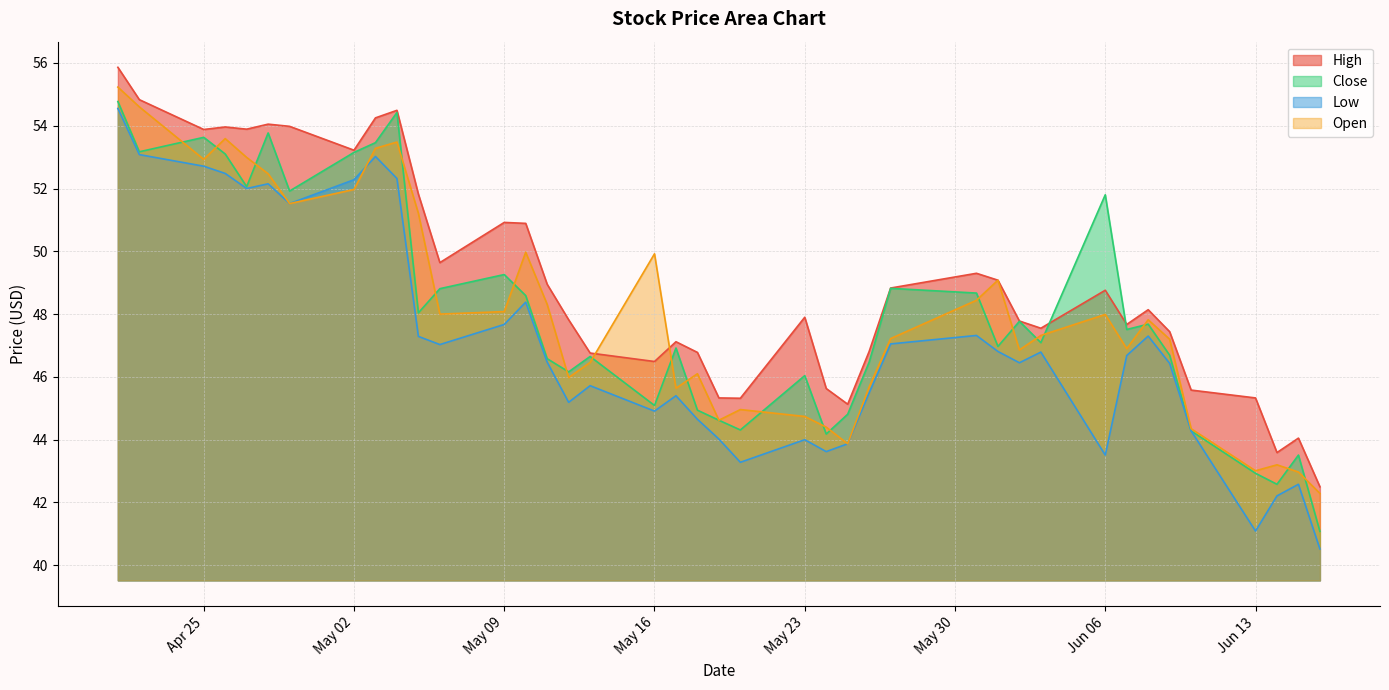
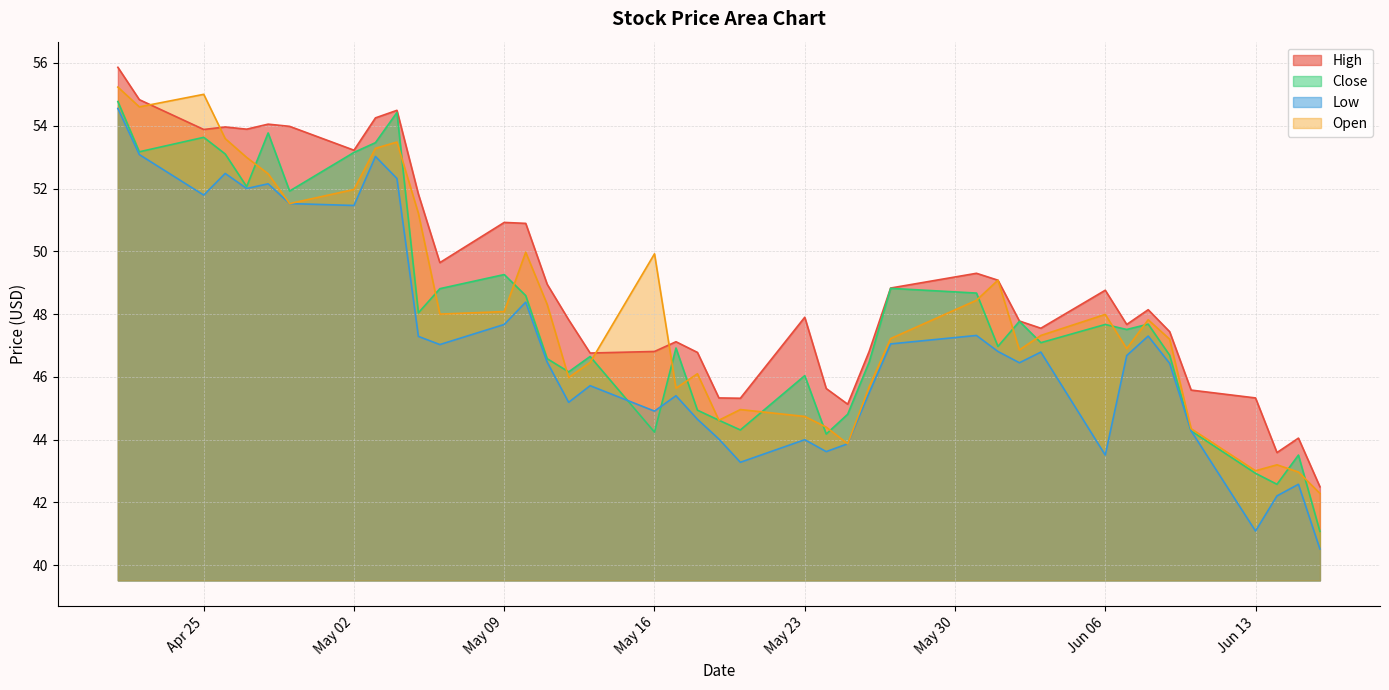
  {
    "High": {
      "Apr 25": 53.9,
      "May 09": 50.9,
-     "May 16": 46.5,
+     "May 16": 46.8,
      "May 23": 47.9,
      "Jun 06": 48.8,
      "Jun 13": 45.3
    },
    "Close": {
      "Apr 25": 53.6,
      "May 09": 49.3,
-     "May 16": 45.1,
+     "May 16": 44.2,
      "May 23": 46.0,
-     "Jun 06": 51.8
+     "Jun 06": 47.7
    },
    "Low": {
-     "Apr 25": 52.7,
-     "May 02": 52.3,
+     "Apr 25": 51.8,
+     "May 02": 51.5,
      "May 09": 47.7,
      "May 16": 44.9,
      "May 23": 44.0,
      "Jun 06": 43.5,
      "Jun 13": 41.1
    },
    "Open": {
-     "Apr 25": 52.9,
+     "Apr 25": 55.0,
      "May 02": 52.0,
      "May 09": 48.1,
      "May 16": 49.9,
      "May 23": 44.7,
      "Jun 06": 48.0
    }
  }
